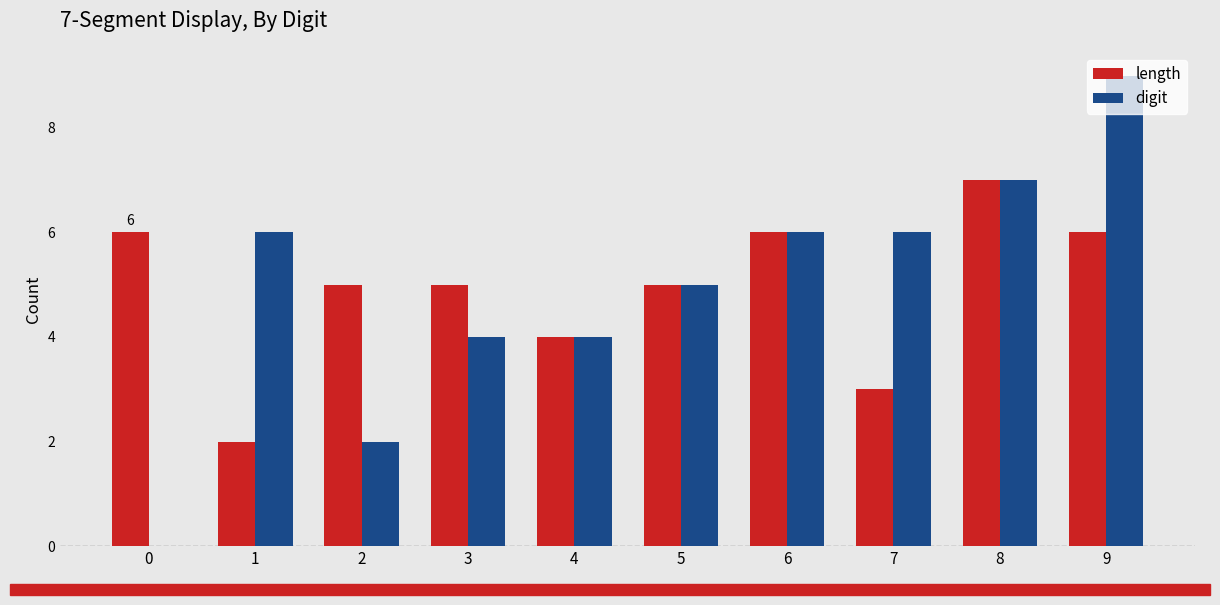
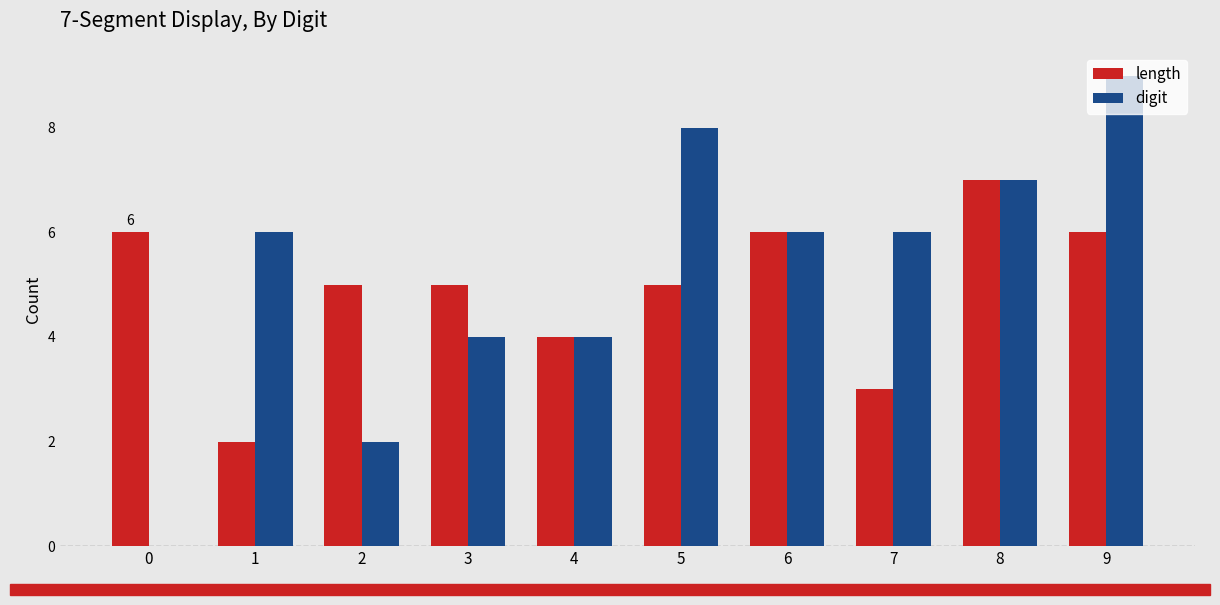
  {
    "length": {
      "0": 6
    },
    "digit": {
      "0": 0,
      "1": 6,
      "2": 2,
      "3": 4,
      "4": 4,
-     "5": 5,
+     "5": 8,
      "6": 6,
      "7": 6,
      "8": 7
    }
  }
